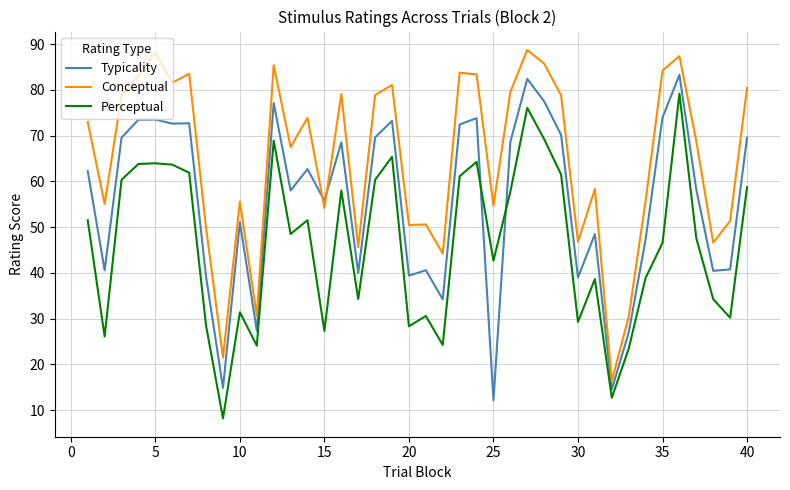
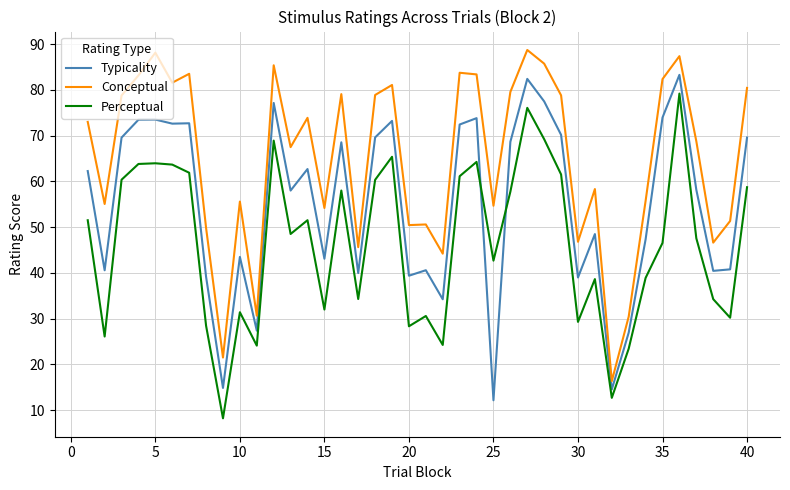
  {
    "Typicality": {
      "5": 74,
-     "10": 51,
-     "15": 56,
+     "10": 44,
+     "15": 43,
      "20": 39,
      "25": 12,
      "30": 39,
      "35": 74,
      "40": 70
    },
    "Conceptual": {
      "10": 56,
      "15": 54,
      "20": 50,
      "25": 55,
      "30": 47,
-     "35": 84,
+     "35": 82,
      "40": 80
    },
    "Perceptual": {
      "5": 64,
      "10": 31,
-     "15": 27,
+     "15": 32,
      "20": 28,
      "25": 43,
      "30": 29,
      "35": 47,
      "40": 59
    }
  }
